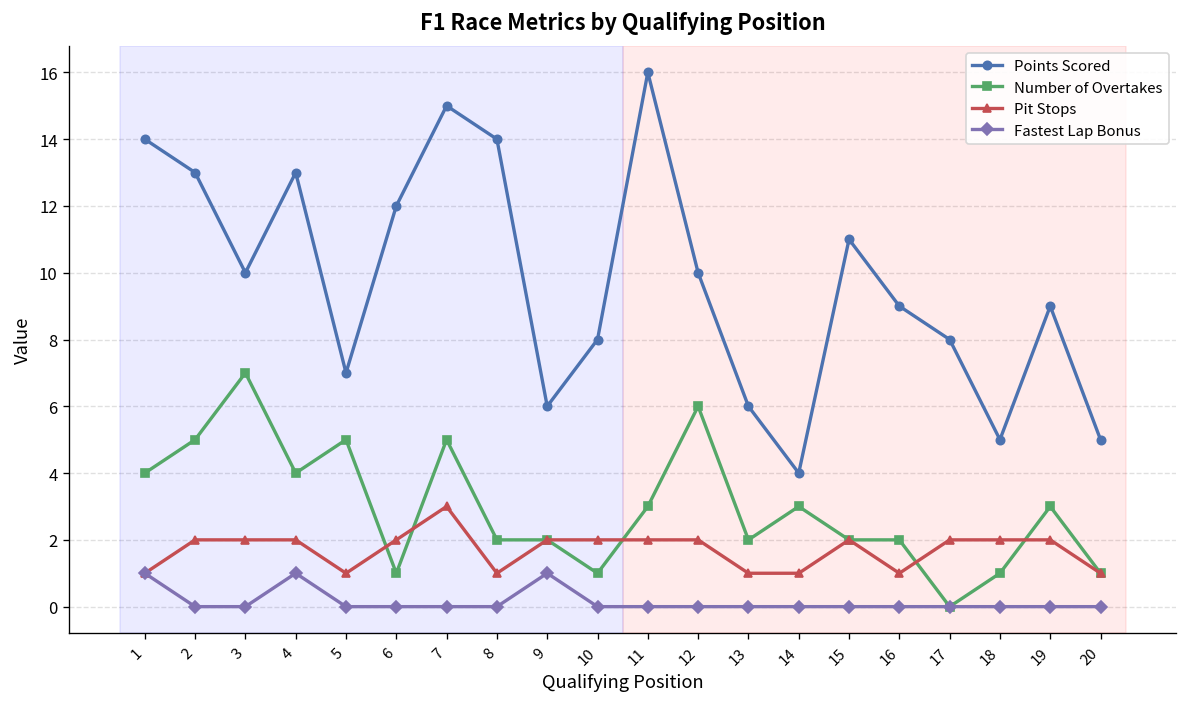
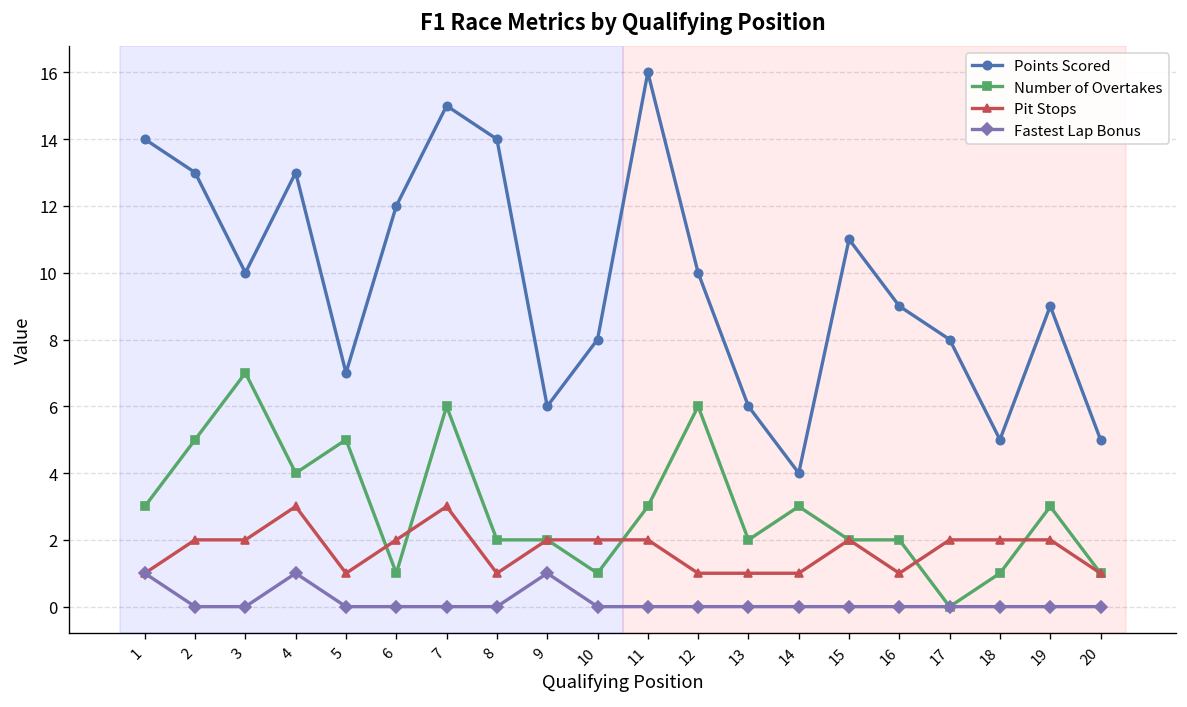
  {
    "Number of Overtakes": {
-     "1": 4,
+     "1": 3,
      "2": 5,
      "3": 7,
      "4": 4,
      "5": 5,
      "6": 1,
-     "7": 5,
+     "7": 6,
      "8": 2,
      "10": 1,
      "11": 3,
      "12": 6,
      "13": 2,
      "14": 3,
      "16": 2,
      "18": 1,
      "19": 3
    },
    "Pit Stops": {
      "2": 2,
      "3": 2,
-     "4": 2,
+     "4": 3,
      "5": 1,
      "6": 2,
      "7": 3,
      "8": 1,
      "10": 2,
      "11": 2,
-     "12": 2,
+     "12": 1,
      "13": 1,
      "14": 1,
      "16": 1,
      "17": 2,
      "18": 2,
      "19": 2
    }
  }
